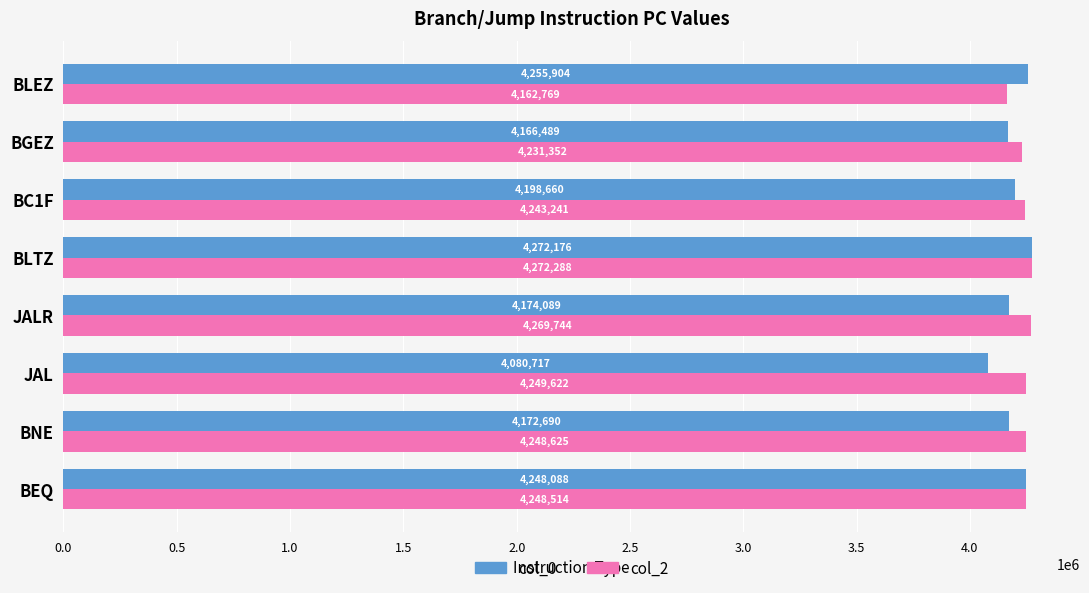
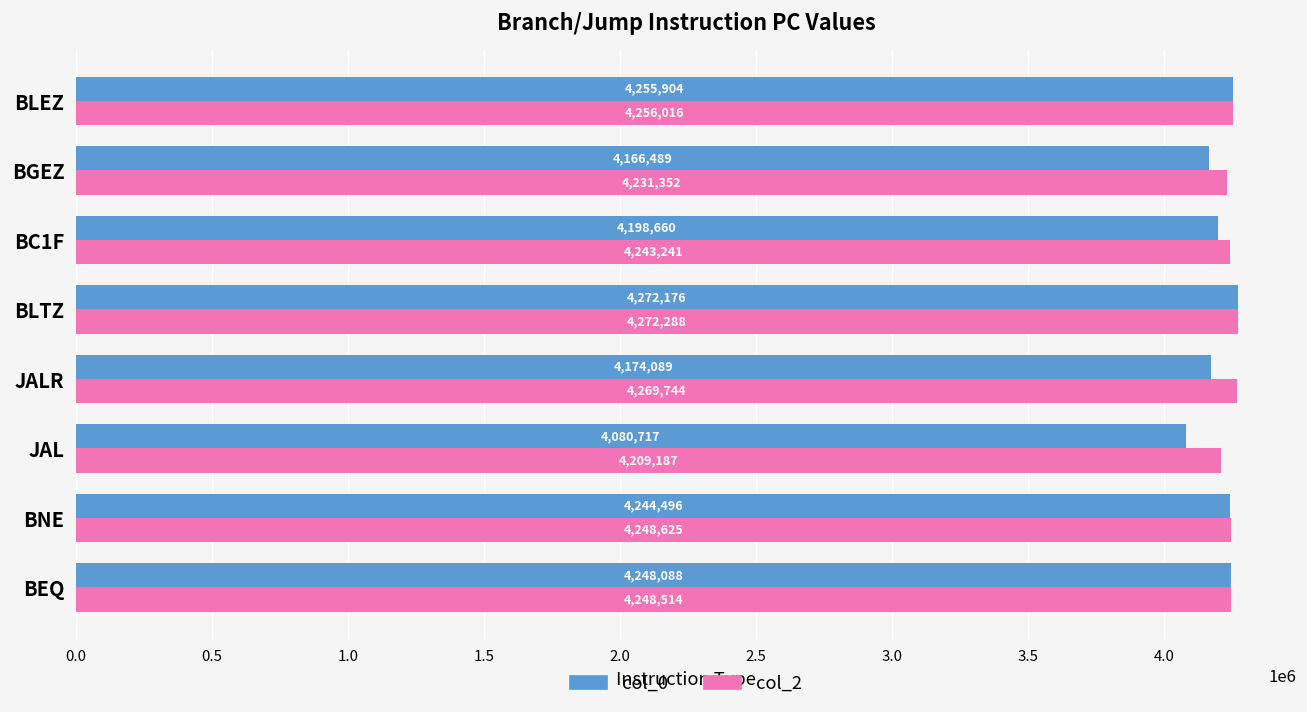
  {
    "col_0": {
      "BLEZ": "4,255,904",
      "BGEZ": "4,166,489",
      "BC1F": "4,198,660",
      "BLTZ": "4,272,176",
      "JALR": "4,174,089",
      "JAL": "4,080,717",
-     "BNE": "4,172,690",
+     "BNE": "4,244,496",
      "BEQ": "4,248,088"
    },
    "col_2": {
-     "BLEZ": "4,162,769",
+     "BLEZ": "4,256,016",
      "BGEZ": "4,231,352",
      "BC1F": "4,243,241",
      "BLTZ": "4,272,288",
      "JALR": "4,269,744",
-     "JAL": "4,249,622",
+     "JAL": "4,209,187",
      "BNE": "4,248,625",
      "BEQ": "4,248,514"
    }
  }
